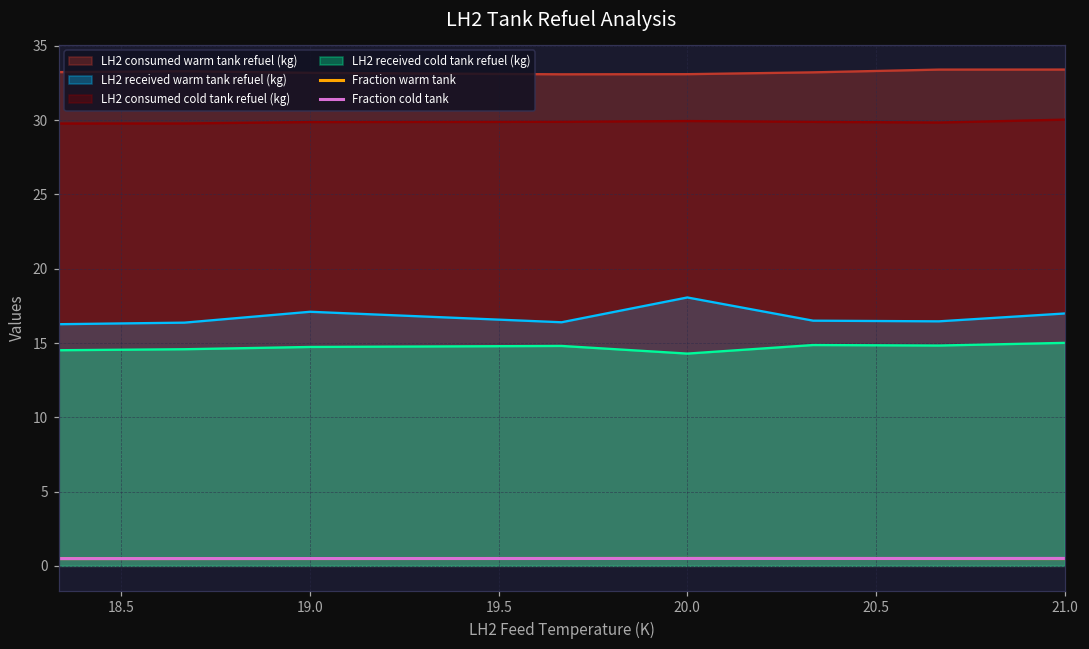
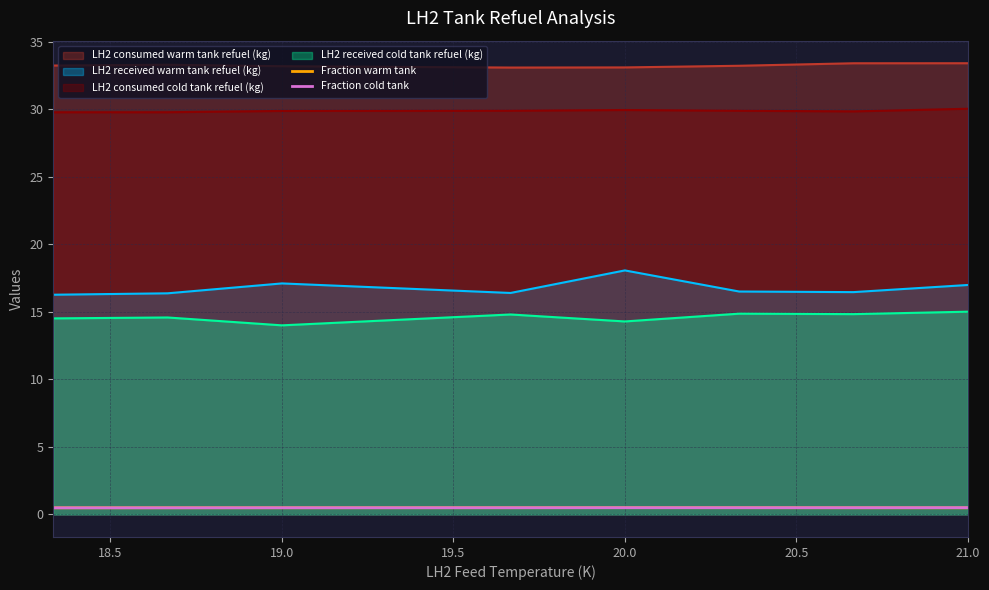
  {
    "LH2 received warm tank refuel (kg)": {
      "19.0": 17.1,
      "20.0": 18.1,
      "21.0": 17.0
    },
    "LH2 received cold tank refuel (kg)": {
-     "19.0": 14.7,
+     "19.0": 14.0,
      "20.0": 14.3,
      "21.0": 15.0
    },
    "Fraction cold tank": {
      "19.0": 0.5,
      "20.0": 0.5,
      "21.0": 0.5
    }
  }
